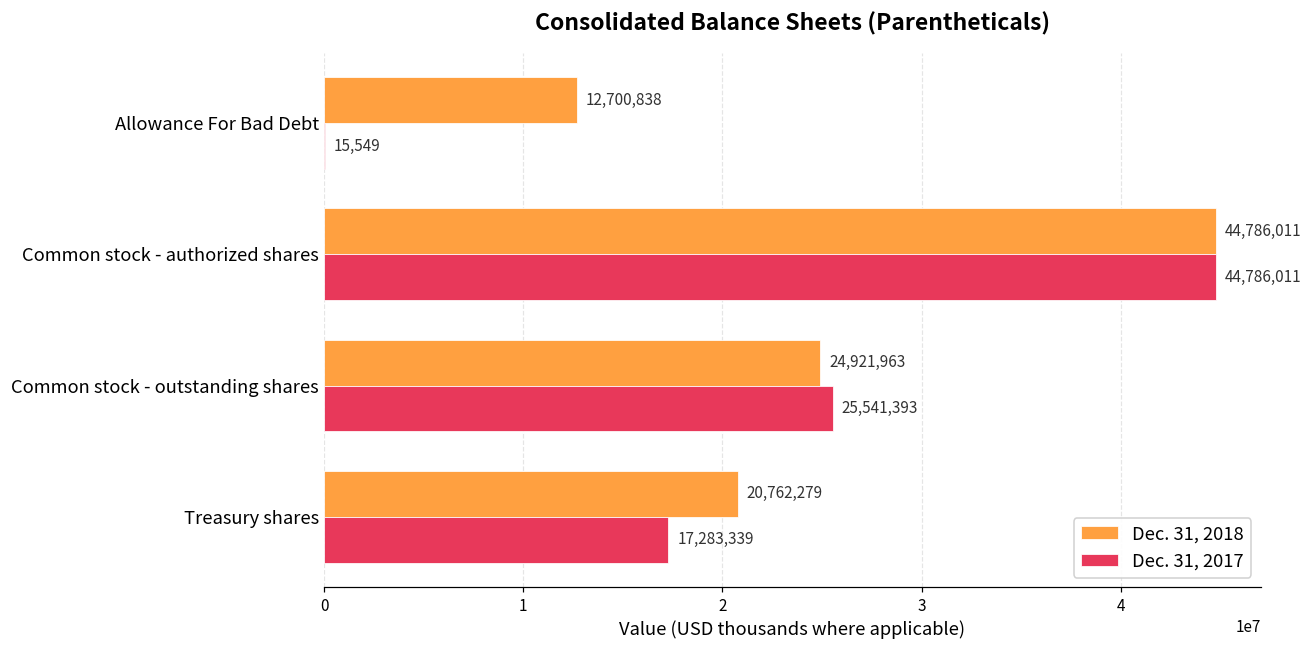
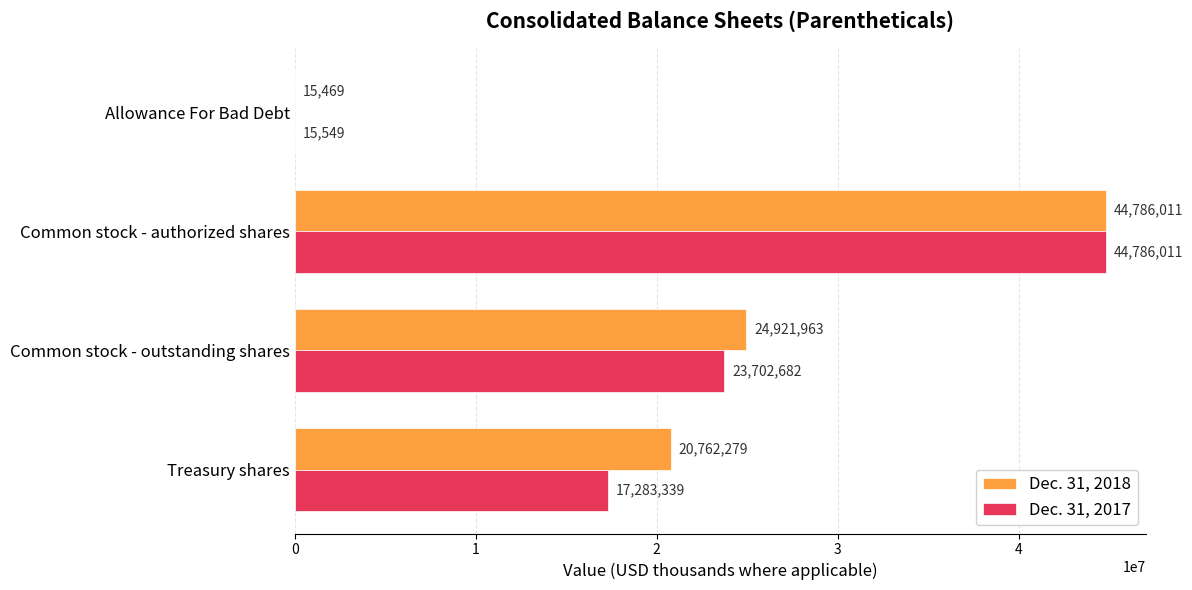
  {
    "Dec. 31, 2018": {
-     "Allowance For Bad Debt": "12,700,838",
+     "Allowance For Bad Debt": "15,469",
      "Common stock - authorized shares": "44,786,011",
      "Common stock - outstanding shares": "24,921,963",
      "Treasury shares": "20,762,279"
    },
    "Dec. 31, 2017": {
      "Allowance For Bad Debt": "15,549",
      "Common stock - authorized shares": "44,786,011",
-     "Common stock - outstanding shares": "25,541,393",
+     "Common stock - outstanding shares": "23,702,682",
      "Treasury shares": "17,283,339"
    }
  }
